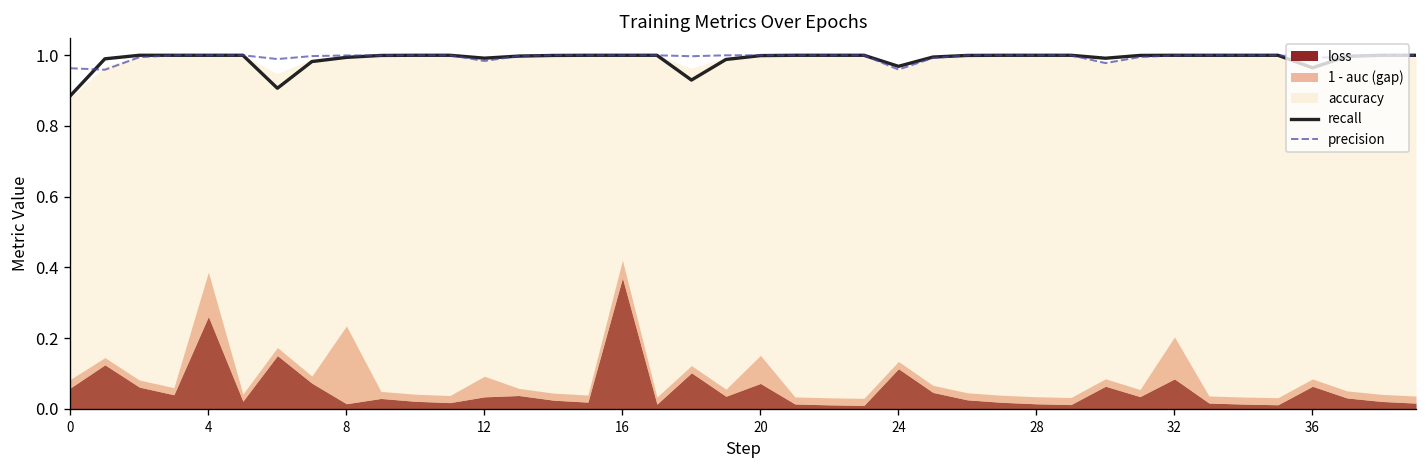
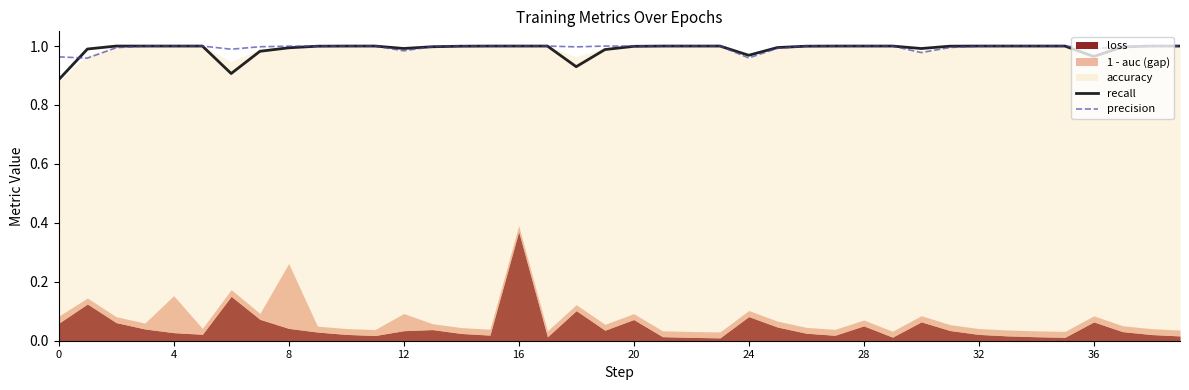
  {
    "loss": {
      "0": 0.06,
-     "4": 0.26,
-     "8": 0.01,
+     "4": 0.03,
+     "8": 0.04,
      "12": 0.03,
      "16": 0.37,
      "20": 0.07,
-     "24": 0.11,
-     "28": 0.01,
-     "32": 0.08,
+     "24": 0.08,
+     "28": 0.05,
+     "32": 0.02,
      "36": 0.06
    },
    "recall": {
      "24": 0.97
    },
    "precision": {
      "0": 0.96
    },
    "1 - auc (gap)": {
      "0": 0.02,
      "4": 0.13,
      "8": 0.22,
      "12": 0.06,
-     "16": 0.05,
-     "20": 0.08,
+     "16": 0.02,
+     "20": 0.02,
      "24": 0.02,
      "28": 0.02,
-     "32": 0.12,
+     "32": 0.02,
      "36": 0.02
    }
  }
